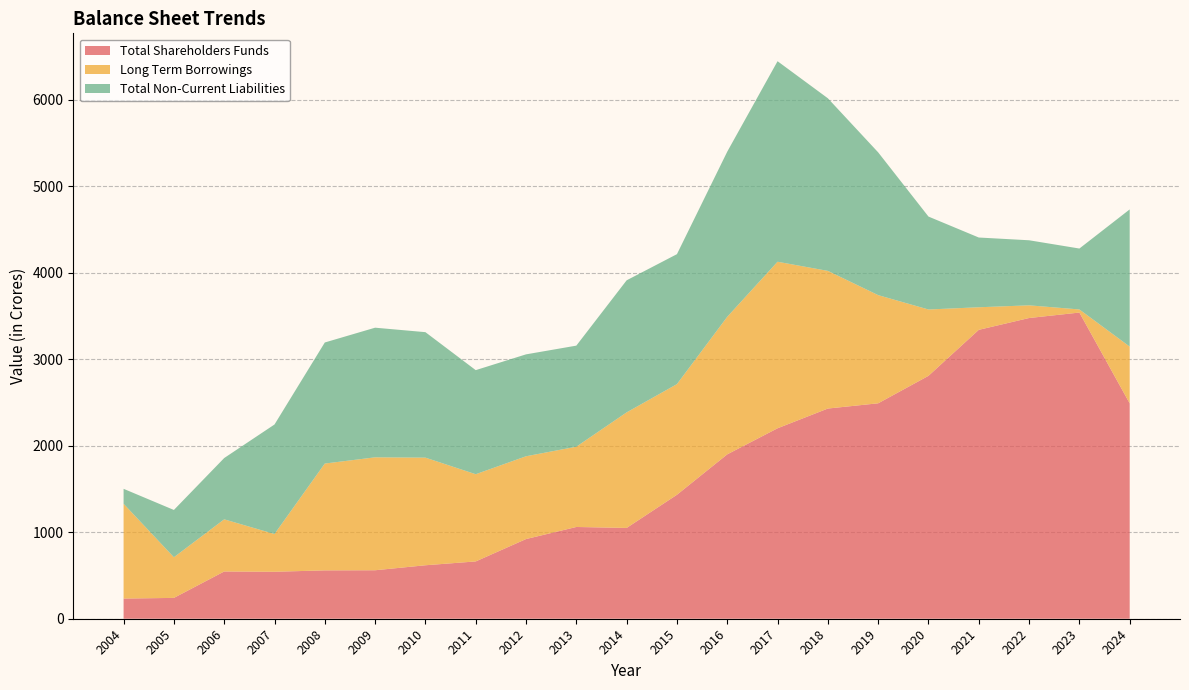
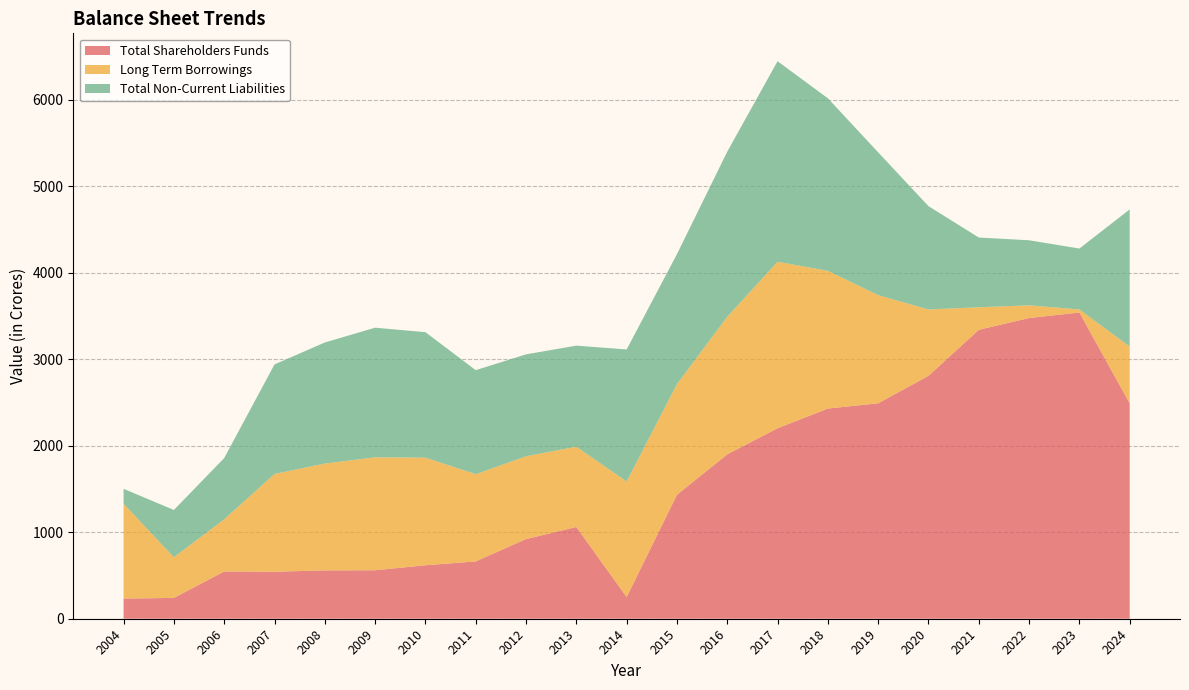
  {
    "Total Shareholders Funds": {
      "2004": 200,
      "2005": 200,
      "2006": 500,
      "2007": 500,
      "2008": 600,
      "2009": 600,
      "2010": 600,
      "2011": 700,
      "2012": 900,
      "2013": 1100,
-     "2014": 1000,
+     "2014": 300,
      "2015": 1400,
      "2016": 1900,
      "2017": 2200,
      "2018": 2400,
      "2019": 2500,
      "2020": 2800,
      "2021": 3300,
      "2022": 3500,
      "2023": 3500,
      "2024": 2500
    },
    "Long Term Borrowings": {
      "2004": 1100,
      "2005": 500,
      "2006": 600,
-     "2007": 400,
+     "2007": 1100,
      "2008": 1200,
      "2009": 1300,
      "2010": 1200,
      "2011": 1000,
      "2012": 1000,
      "2013": 900,
      "2014": 1300,
      "2015": 1300,
      "2016": 1600,
      "2017": 1900,
      "2018": 1600,
      "2019": 1300,
      "2020": 800,
      "2021": 300,
      "2022": 100,
      "2023": 0,
      "2024": 700
    },
    "Total Non-Current Liabilities": {
      "2004": 200,
      "2005": 500,
      "2006": 700,
      "2007": 1300,
      "2008": 1400,
      "2009": 1500,
      "2010": 1500,
      "2011": 1200,
      "2012": 1200,
      "2013": 1200,
      "2014": 1500,
      "2015": 1500,
      "2016": 1900,
      "2017": 2300,
      "2018": 2000,
      "2019": 1700,
-     "2020": 1100,
+     "2020": 1200,
      "2021": 800,
      "2022": 800,
      "2023": 700,
      "2024": 1600
    }
  }
